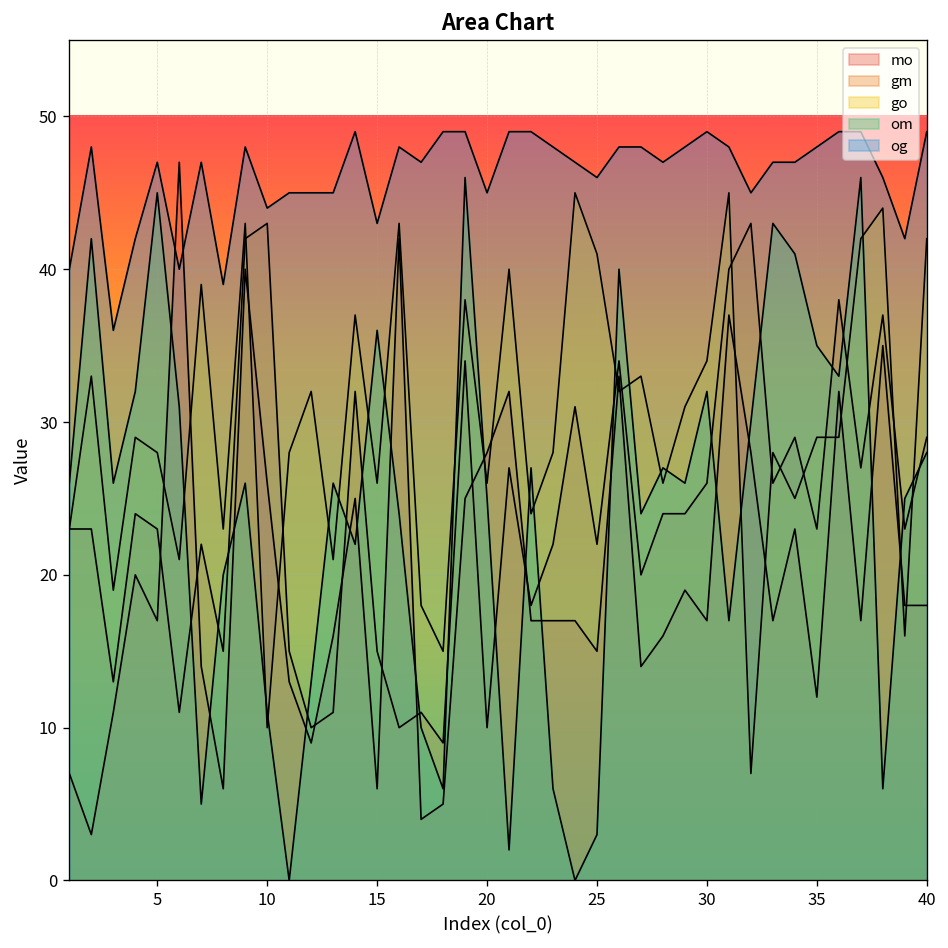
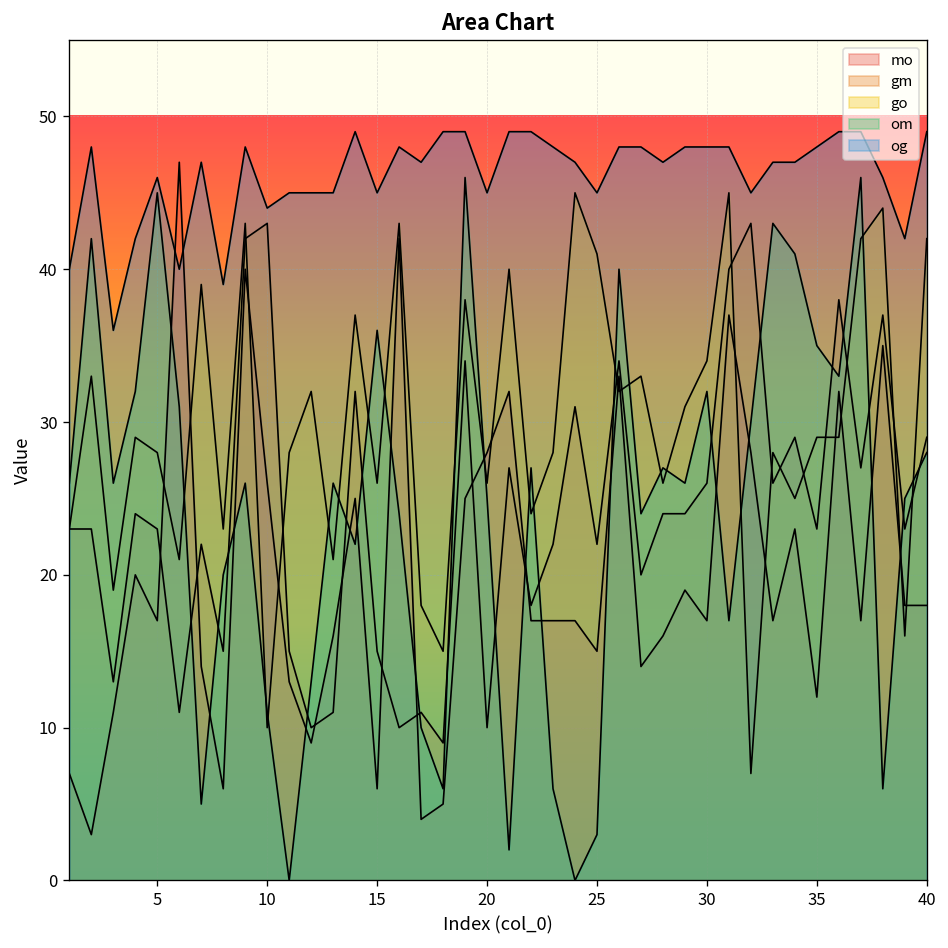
  {
    "om": {
      "5": 45,
      "10": 11,
      "15": 36,
      "20": 25,
      "25": 3,
      "30": 32,
      "35": 35,
      "40": 28
    },
    "og": {
-     "5": 47,
+     "5": 46,
      "10": 44,
-     "15": 43,
+     "15": 45,
      "20": 45,
-     "25": 46,
-     "30": 49,
+     "25": 45,
+     "30": 48,
      "35": 48,
      "40": 49
    }
  }
